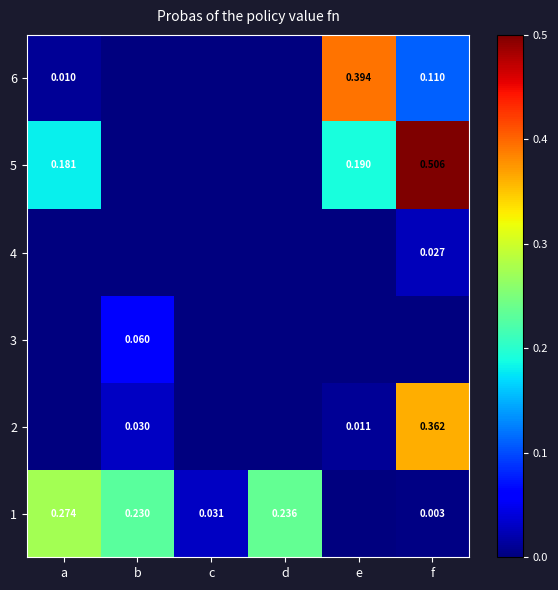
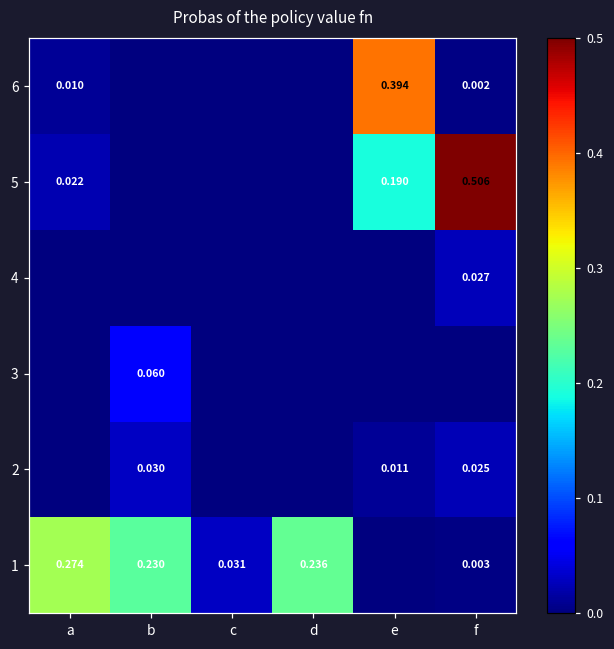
  {
    "6": {
      "a": 0.010,
      "e": 0.394,
-     "f": 0.110
+     "f": 0.002
    },
    "5": {
-     "a": 0.181,
+     "a": 0.022,
      "e": 0.190,
      "f": 0.506
    },
    "4": {
      "f": 0.027
    },
    "3": {
      "b": 0.060
    },
    "2": {
      "b": 0.030,
      "e": 0.011,
-     "f": 0.362
+     "f": 0.025
    },
    "1": {
      "a": 0.274,
      "b": 0.230,
      "c": 0.031,
      "d": 0.236,
      "f": 0.003
    }
  }
